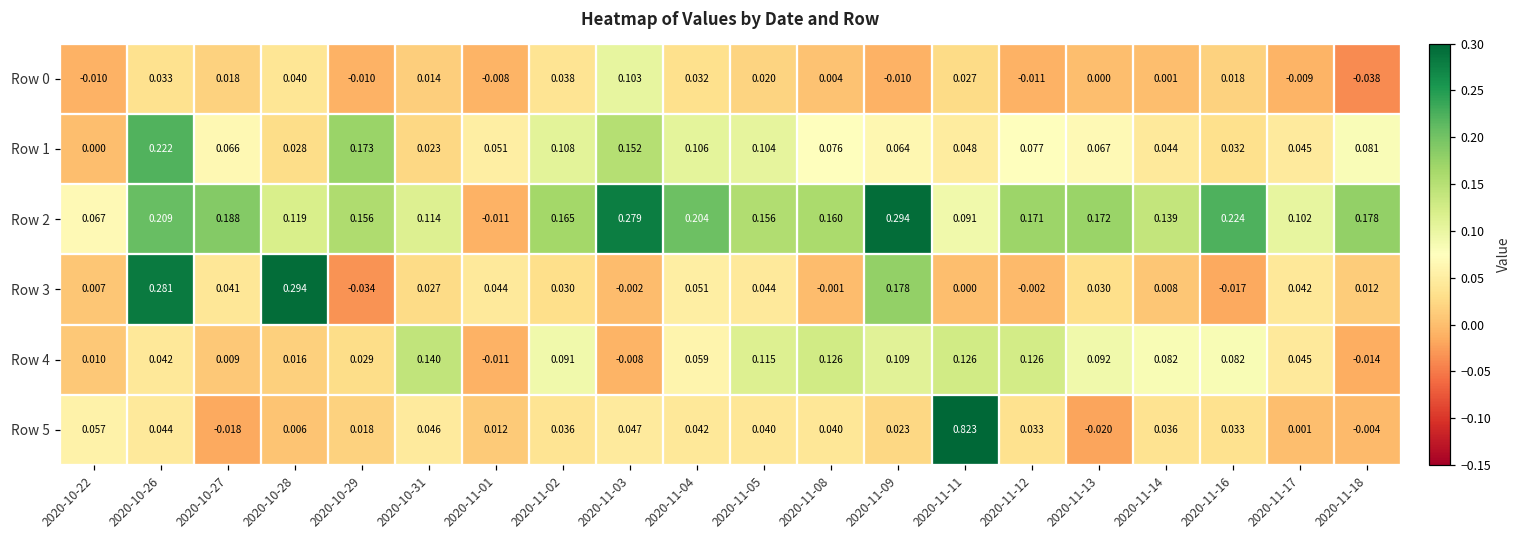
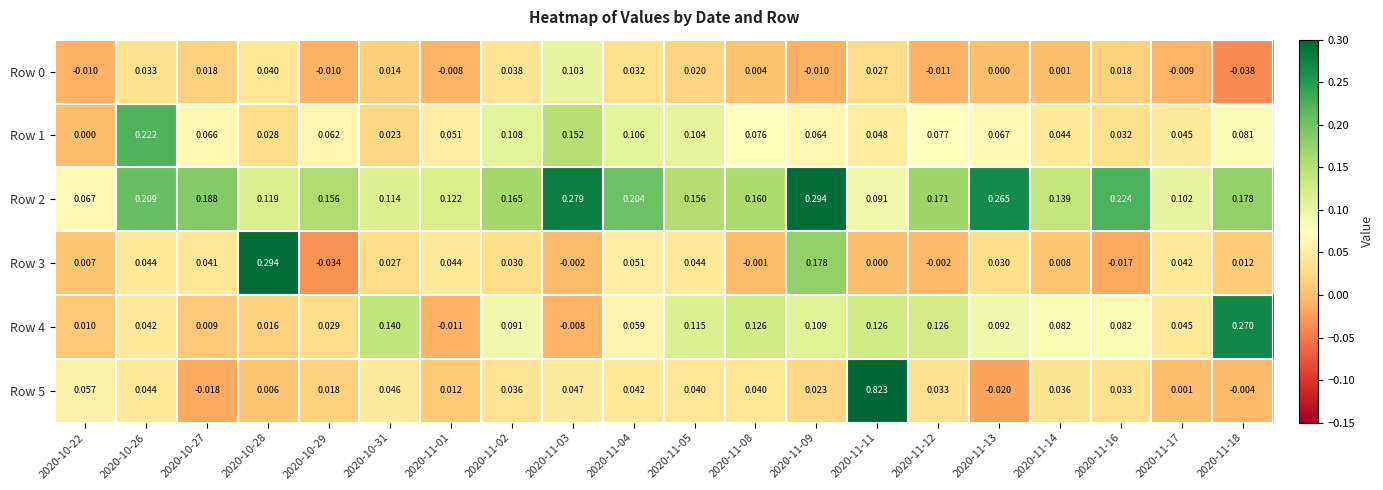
  {
    "Row 0": {
      "2020-10-22": -0.010,
      "2020-10-26": 0.033,
      "2020-10-27": 0.018,
      "2020-10-28": 0.040,
      "2020-10-29": -0.010,
      "2020-10-31": 0.014,
      "2020-11-01": -0.008,
      "2020-11-02": 0.038,
      "2020-11-03": 0.103,
      "2020-11-04": 0.032,
      "2020-11-05": 0.020,
      "2020-11-08": 0.004,
      "2020-11-09": -0.010,
      "2020-11-11": 0.027,
      "2020-11-12": -0.011,
      "2020-11-13": 0.000,
      "2020-11-14": 0.001,
      "2020-11-16": 0.018,
      "2020-11-17": -0.009,
      "2020-11-18": -0.038
    },
    "Row 1": {
      "2020-10-22": 0.000,
      "2020-10-26": 0.222,
      "2020-10-27": 0.066,
      "2020-10-28": 0.028,
-     "2020-10-29": 0.173,
+     "2020-10-29": 0.062,
      "2020-10-31": 0.023,
      "2020-11-01": 0.051,
      "2020-11-02": 0.108,
      "2020-11-03": 0.152,
      "2020-11-04": 0.106,
      "2020-11-05": 0.104,
      "2020-11-08": 0.076,
      "2020-11-09": 0.064,
      "2020-11-11": 0.048,
      "2020-11-12": 0.077,
      "2020-11-13": 0.067,
      "2020-11-14": 0.044,
      "2020-11-16": 0.032,
      "2020-11-17": 0.045,
      "2020-11-18": 0.081
    },
    "Row 2": {
      "2020-10-22": 0.067,
      "2020-10-26": 0.209,
      "2020-10-27": 0.188,
      "2020-10-28": 0.119,
      "2020-10-29": 0.156,
      "2020-10-31": 0.114,
-     "2020-11-01": -0.011,
+     "2020-11-01": 0.122,
      "2020-11-02": 0.165,
      "2020-11-03": 0.279,
      "2020-11-04": 0.204,
      "2020-11-05": 0.156,
      "2020-11-08": 0.160,
      "2020-11-09": 0.294,
      "2020-11-11": 0.091,
      "2020-11-12": 0.171,
-     "2020-11-13": 0.172,
+     "2020-11-13": 0.265,
      "2020-11-14": 0.139,
      "2020-11-16": 0.224,
      "2020-11-17": 0.102,
      "2020-11-18": 0.178
    },
    "Row 3": {
      "2020-10-22": 0.007,
-     "2020-10-26": 0.281,
+     "2020-10-26": 0.044,
      "2020-10-27": 0.041,
      "2020-10-28": 0.294,
      "2020-10-29": -0.034,
      "2020-10-31": 0.027,
      "2020-11-01": 0.044,
      "2020-11-02": 0.030,
      "2020-11-03": -0.002,
      "2020-11-04": 0.051,
      "2020-11-05": 0.044,
      "2020-11-08": -0.001,
      "2020-11-09": 0.178,
      "2020-11-11": 0.000,
      "2020-11-12": -0.002,
      "2020-11-13": 0.030,
      "2020-11-14": 0.008,
      "2020-11-16": -0.017,
      "2020-11-17": 0.042,
      "2020-11-18": 0.012
    },
    "Row 4": {
      "2020-10-22": 0.010,
      "2020-10-26": 0.042,
      "2020-10-27": 0.009,
      "2020-10-28": 0.016,
      "2020-10-29": 0.029,
      "2020-10-31": 0.140,
      "2020-11-01": -0.011,
      "2020-11-02": 0.091,
      "2020-11-03": -0.008,
      "2020-11-04": 0.059,
      "2020-11-05": 0.115,
      "2020-11-08": 0.126,
      "2020-11-09": 0.109,
      "2020-11-11": 0.126,
      "2020-11-12": 0.126,
      "2020-11-13": 0.092,
      "2020-11-14": 0.082,
      "2020-11-16": 0.082,
      "2020-11-17": 0.045,
-     "2020-11-18": -0.014
+     "2020-11-18": 0.270
    },
    "Row 5": {
      "2020-10-22": 0.057,
      "2020-10-26": 0.044,
      "2020-10-27": -0.018,
      "2020-10-28": 0.006,
      "2020-10-29": 0.018,
      "2020-10-31": 0.046,
      "2020-11-01": 0.012,
      "2020-11-02": 0.036,
      "2020-11-03": 0.047,
      "2020-11-04": 0.042,
      "2020-11-05": 0.040,
      "2020-11-08": 0.040,
      "2020-11-09": 0.023,
      "2020-11-11": 0.823,
      "2020-11-12": 0.033,
      "2020-11-13": -0.020,
      "2020-11-14": 0.036,
      "2020-11-16": 0.033,
      "2020-11-17": 0.001,
      "2020-11-18": -0.004
    }
  }
